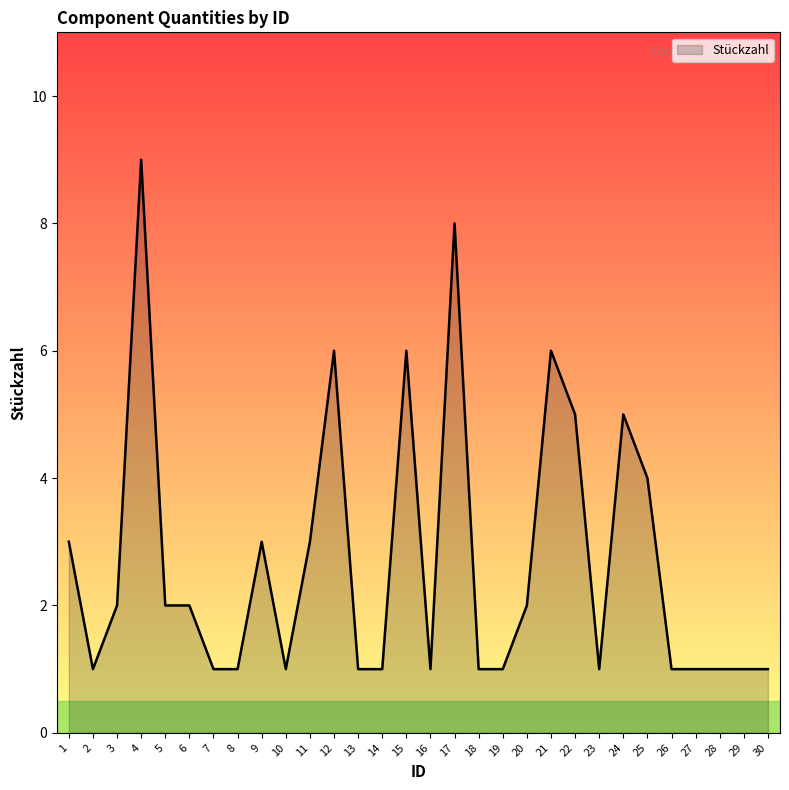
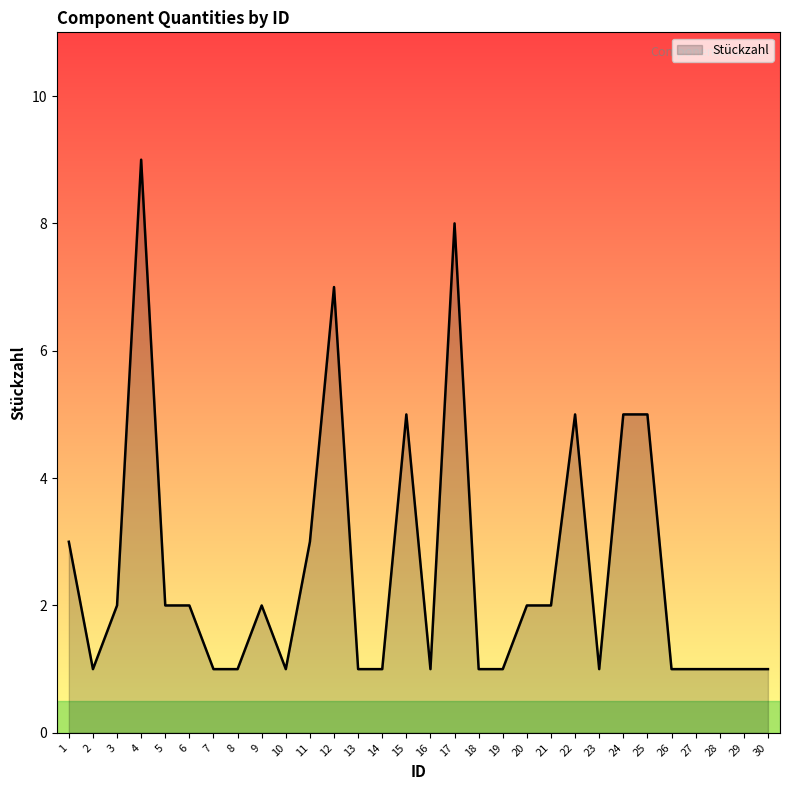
  {
    "1": 3,
    "2": 1,
    "3": 2,
    "4": 9,
    "5": 2,
    "6": 2,
    "7": 1,
    "8": 1,
-   "9": 3,
+   "9": 2,
    "10": 1,
    "11": 3,
-   "12": 6,
+   "12": 7,
    "13": 1,
    "14": 1,
-   "15": 6,
+   "15": 5,
    "16": 1,
    "17": 8,
    "18": 1,
    "19": 1,
    "20": 2,
-   "21": 6,
+   "21": 2,
    "22": 5,
    "23": 1,
    "24": 5,
-   "25": 4,
+   "25": 5,
    "26": 1,
    "27": 1,
    "28": 1,
    "29": 1,
    "30": 1
  }
